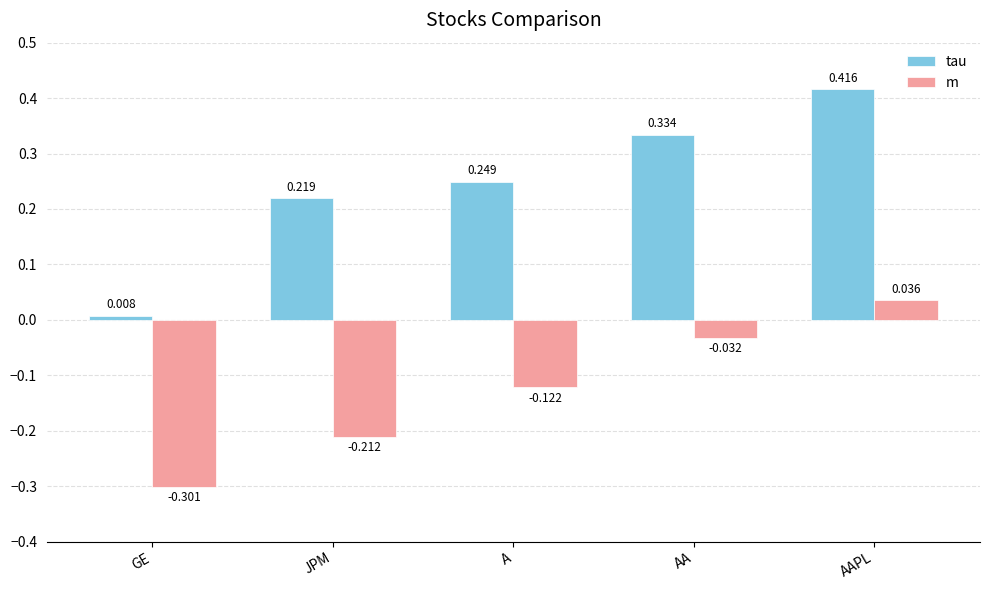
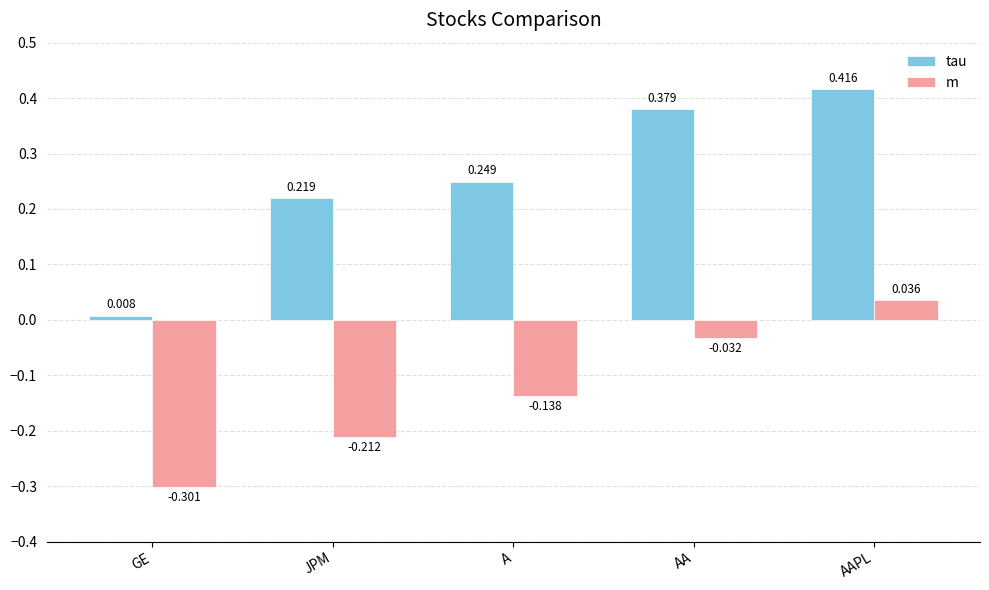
  {
    "tau": {
      "GE": 0.008,
      "JPM": 0.219,
      "A": 0.249,
-     "AA": 0.334,
+     "AA": 0.379,
      "AAPL": 0.416
    },
    "m": {
      "GE": -0.301,
      "JPM": -0.212,
-     "A": -0.122,
+     "A": -0.138,
      "AA": -0.032,
      "AAPL": 0.036
    }
  }
